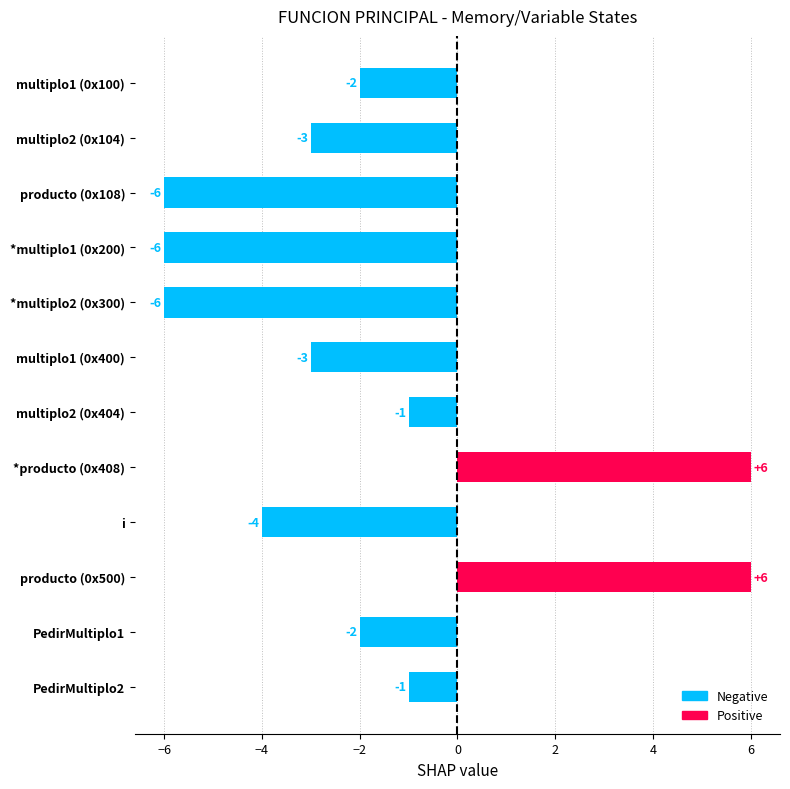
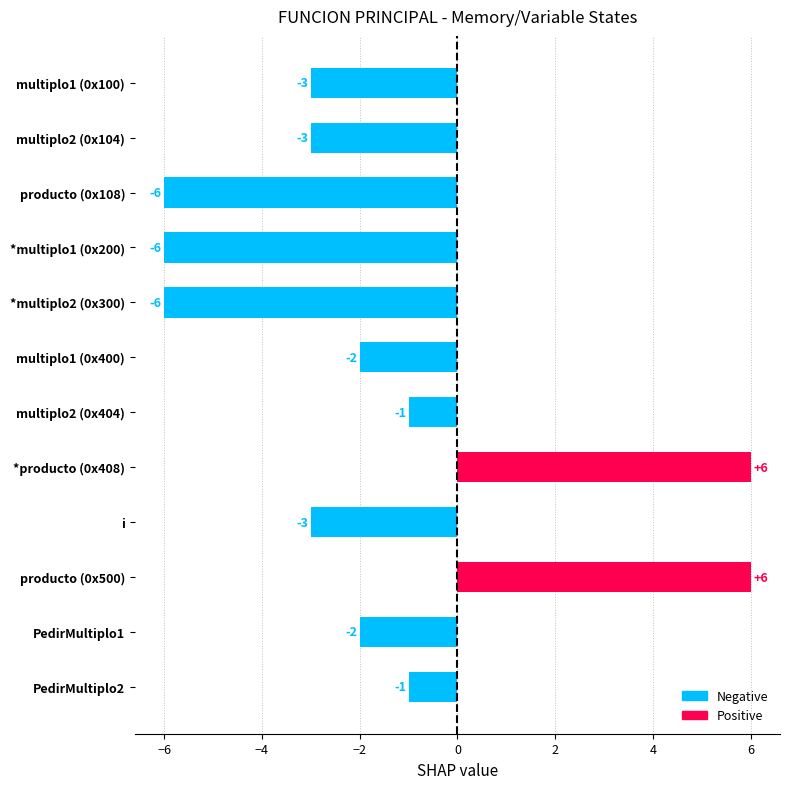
  {
-   "multiplo1 (0x100)": "-2",
+   "multiplo1 (0x100)": "-3",
    "multiplo2 (0x104)": "-3",
    "producto (0x108)": "-6",
    "*multiplo1 (0x200)": "-6",
    "*multiplo2 (0x300)": "-6",
-   "multiplo1 (0x400)": "-3",
+   "multiplo1 (0x400)": "-2",
    "multiplo2 (0x404)": "-1",
    "*producto (0x408)": "+6",
-   "i": "-4",
+   "i": "-3",
    "producto (0x500)": "+6",
    "PedirMultiplo1": "-2",
    "PedirMultiplo2": "-1"
  }
